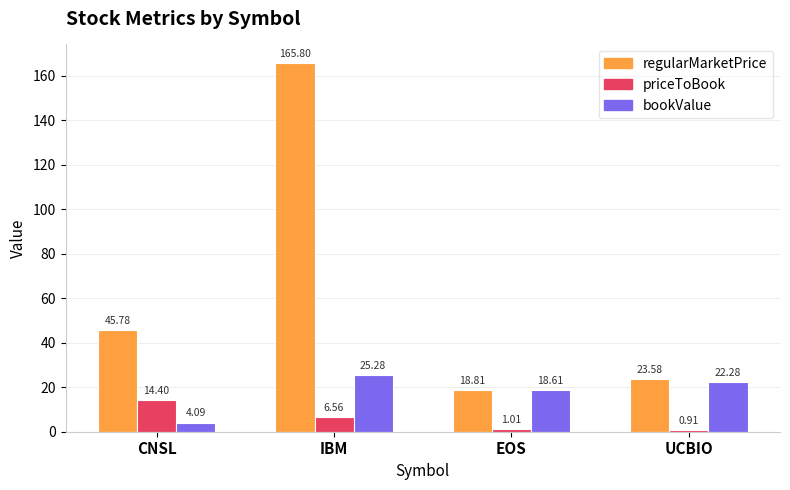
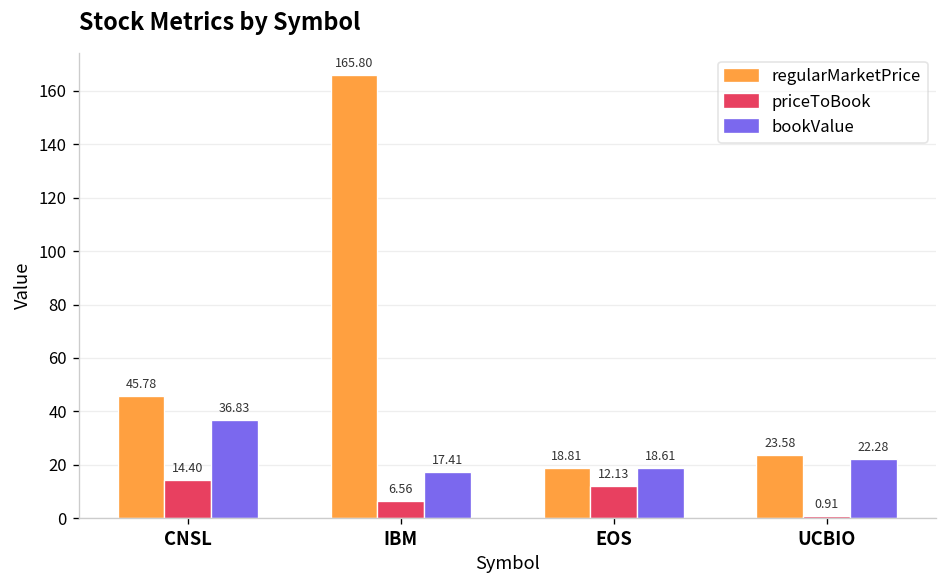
  {
    "regularMarketPrice": {
      "CNSL": 45.78,
      "IBM": 165.80,
      "EOS": 18.81,
      "UCBIO": 23.58
    },
    "priceToBook": {
      "CNSL": 14.40,
      "IBM": 6.56,
-     "EOS": 1.01,
+     "EOS": 12.13,
      "UCBIO": 0.91
    },
    "bookValue": {
-     "CNSL": 4.09,
-     "IBM": 25.28,
+     "CNSL": 36.83,
+     "IBM": 17.41,
      "EOS": 18.61,
      "UCBIO": 22.28
    }
  }
